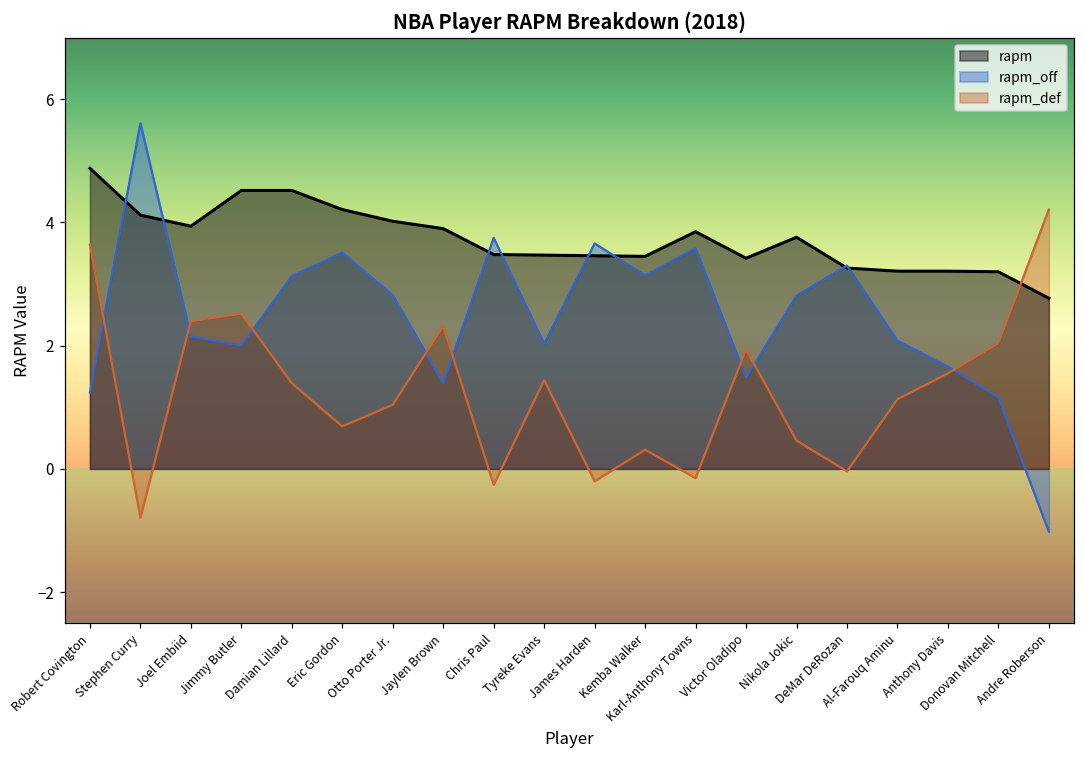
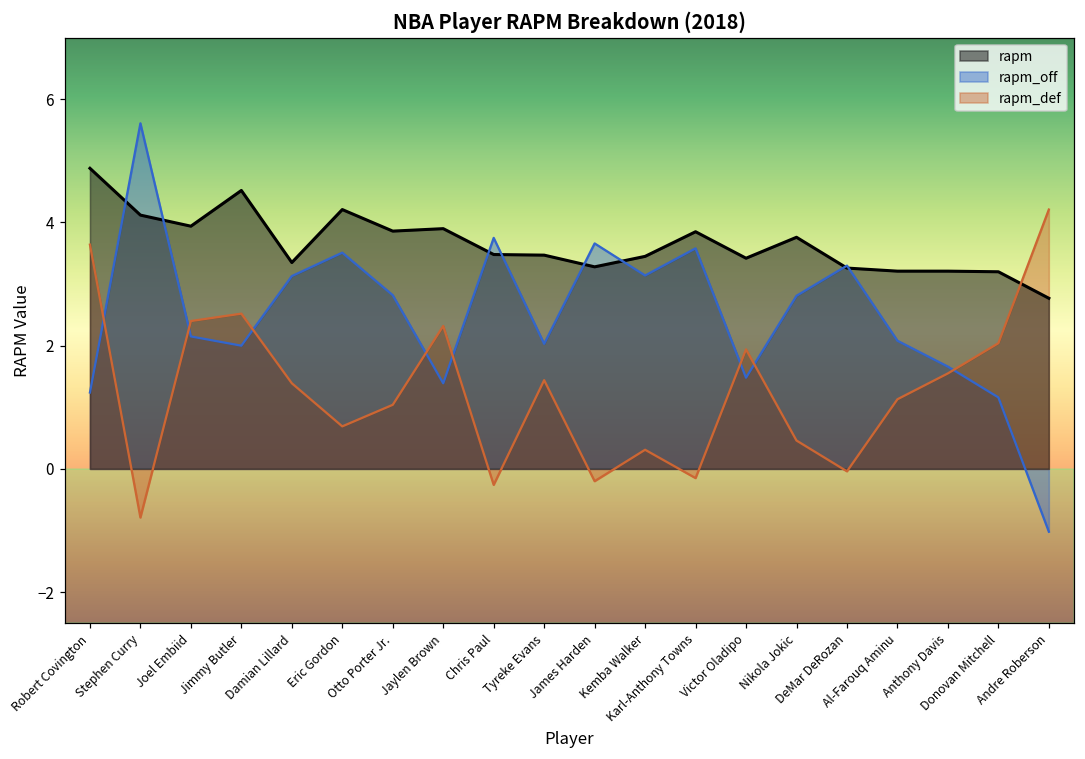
  {
    "rapm": {
      "Robert Covington": 4.9,
      "Stephen Curry": 4.1,
      "Joel Embiid": 3.9,
      "Jimmy Butler": 4.5,
-     "Damian Lillard": 4.5,
+     "Damian Lillard": 3.4,
      "Eric Gordon": 4.2,
-     "Otto Porter Jr.": 4.0,
+     "Otto Porter Jr.": 3.9,
      "Jaylen Brown": 3.9,
      "Chris Paul": 3.5,
      "Tyreke Evans": 3.5,
-     "James Harden": 3.5,
+     "James Harden": 3.3,
      "Kemba Walker": 3.5,
      "Karl-Anthony Towns": 3.9,
      "Victor Oladipo": 3.4,
      "Nikola Jokic": 3.8,
      "Al-Farouq Aminu": 3.2,
      "Anthony Davis": 3.2,
      "Donovan Mitchell": 3.2,
      "Andre Roberson": 2.8
    }
  }
